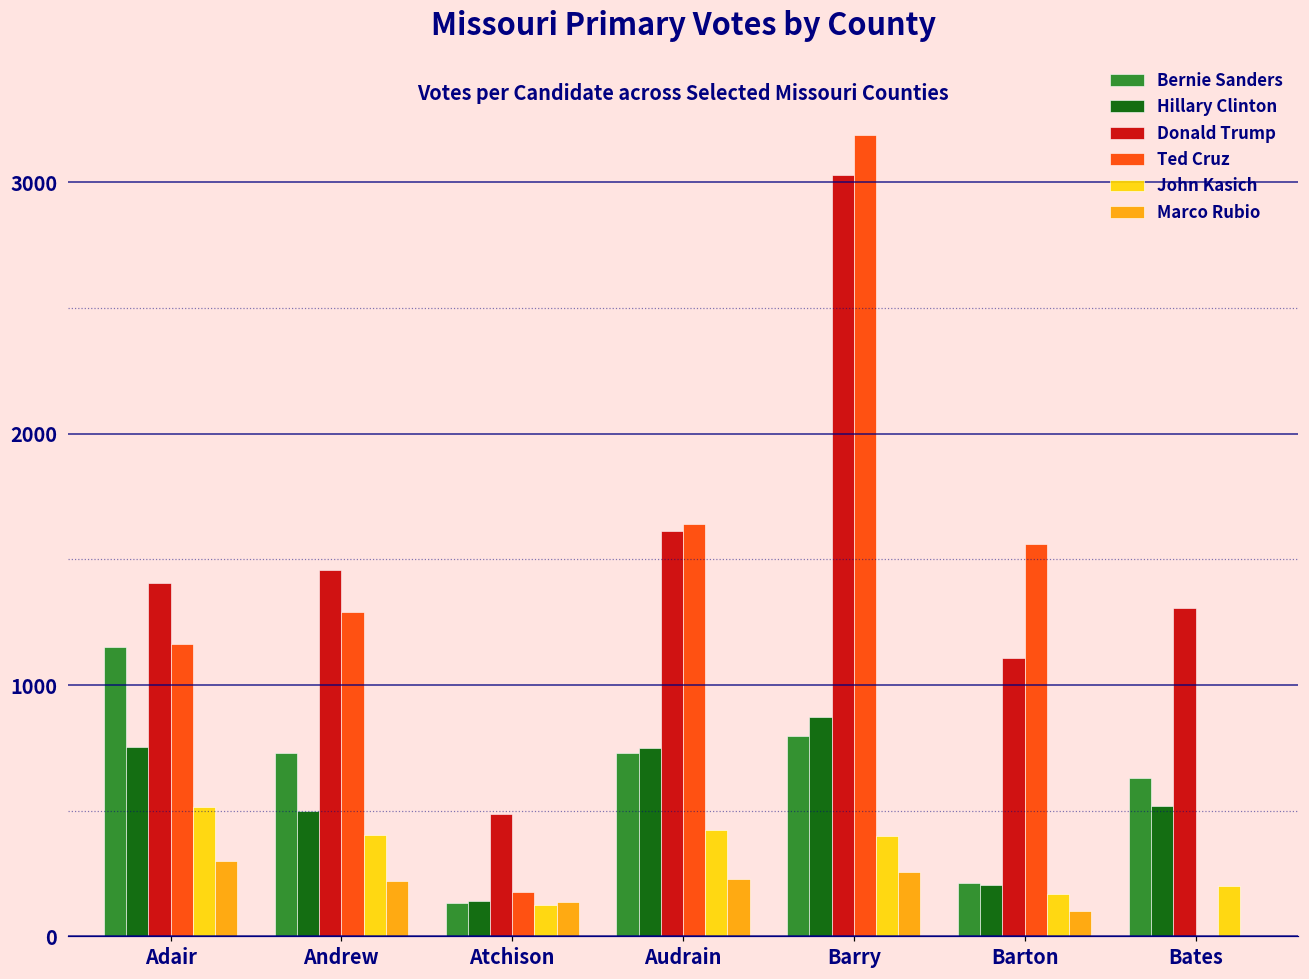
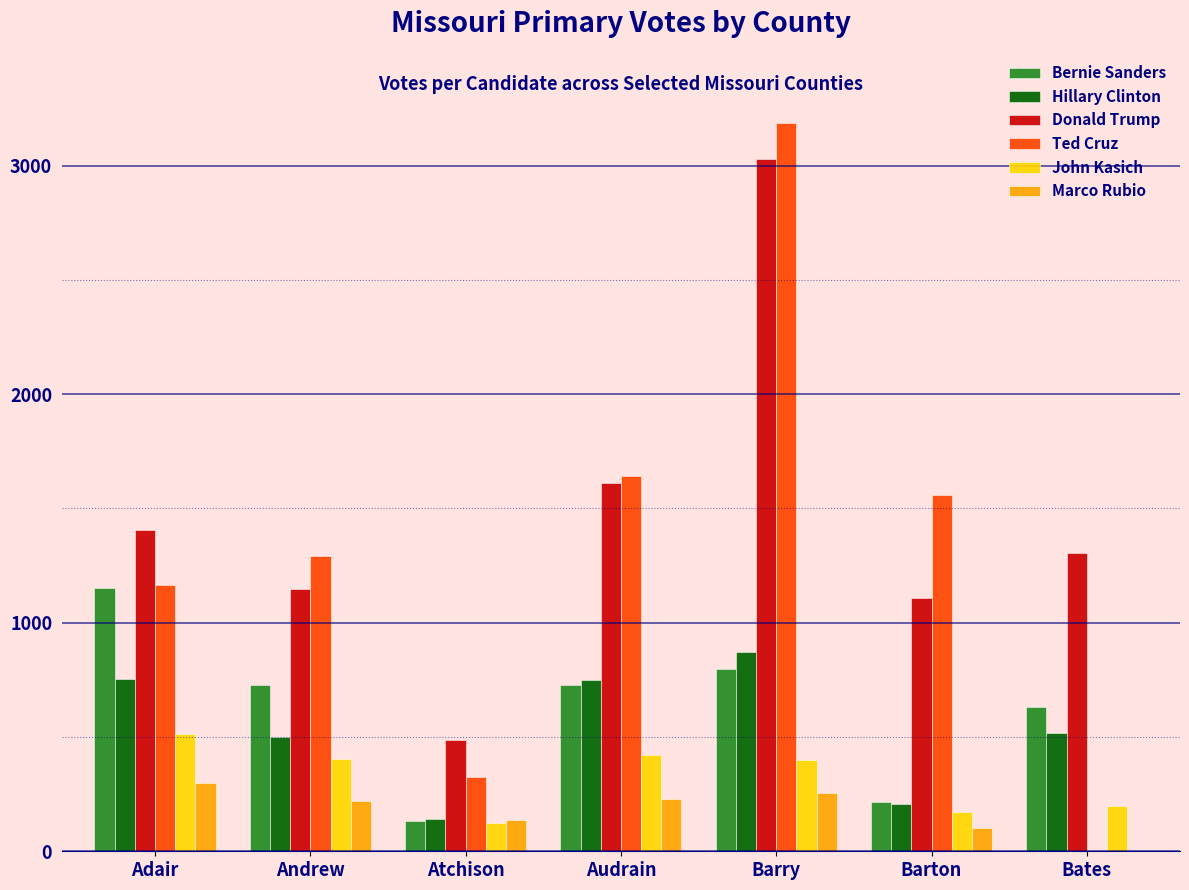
  {
    "Bernie Sanders": {
      "Adair": 1150,
      "Andrew": 730,
      "Atchison": 130,
      "Audrain": 730,
      "Barry": 800,
      "Barton": 210,
      "Bates": 630
    },
    "Hillary Clinton": {
      "Adair": 750,
      "Andrew": 500,
      "Atchison": 140,
      "Audrain": 750,
      "Barry": 870,
      "Barton": 210,
      "Bates": 520
    },
    "Donald Trump": {
      "Adair": 1400,
-     "Andrew": 1460,
+     "Andrew": 1150,
      "Atchison": 490,
      "Audrain": 1610,
      "Barry": 3030,
      "Barton": 1110,
      "Bates": 1310
    },
    "Ted Cruz": {
      "Adair": 1160,
      "Andrew": 1290,
-     "Atchison": 180,
+     "Atchison": 330,
      "Audrain": 1640,
      "Barry": 3190,
      "Barton": 1560,
      "Bates": 0
    }
  }
